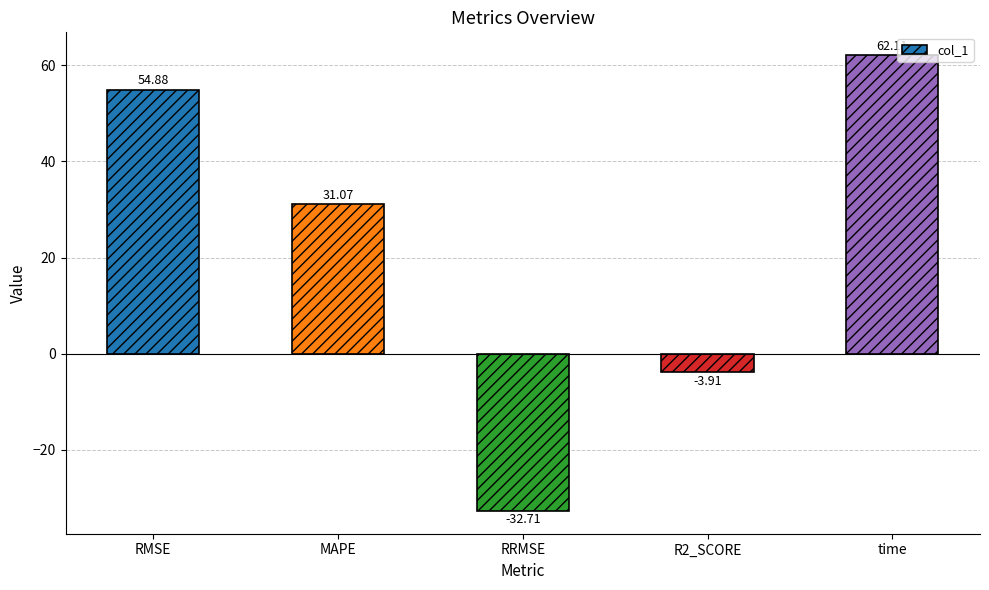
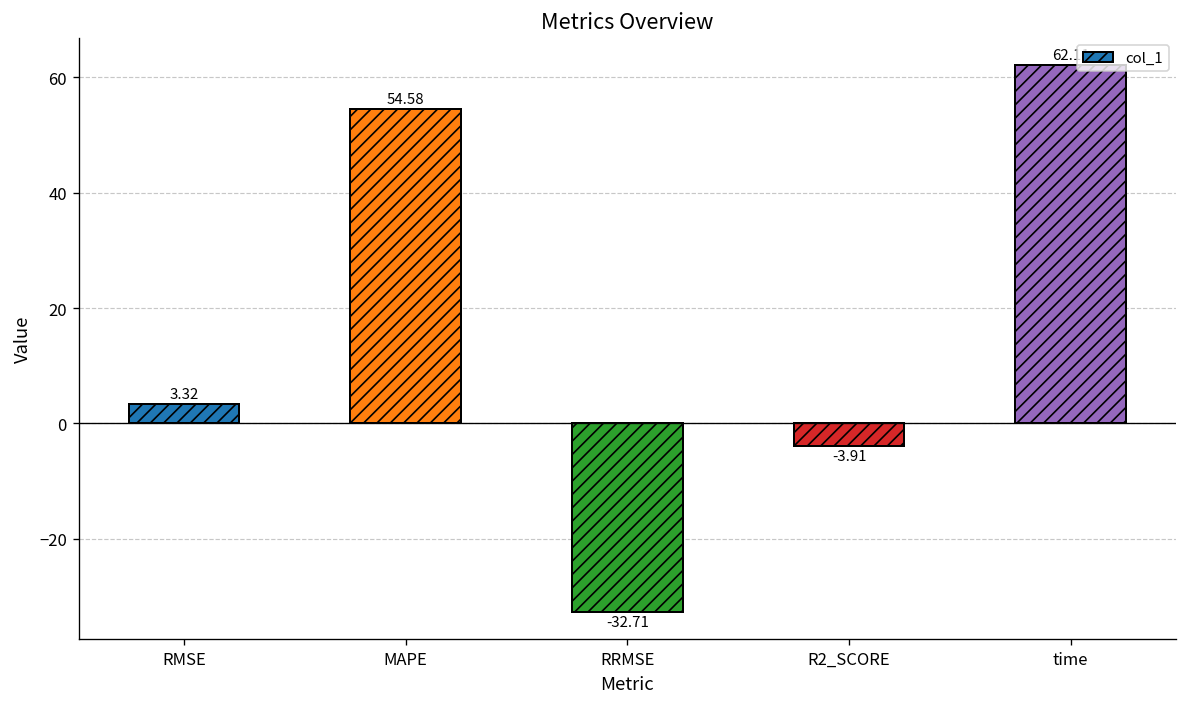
  {
-   "RMSE": 54.88,
-   "MAPE": 31.07,
+   "RMSE": 3.32,
+   "MAPE": 54.58,
    "RRMSE": -32.71,
    "R2_SCORE": -3.91
  }
